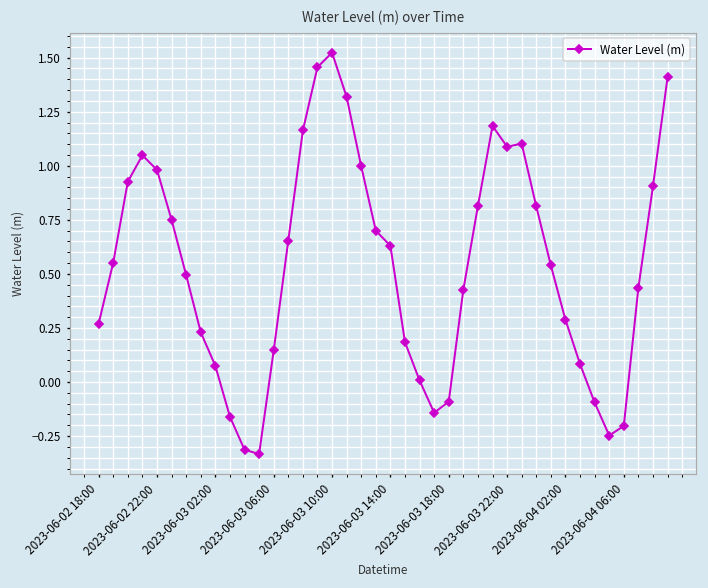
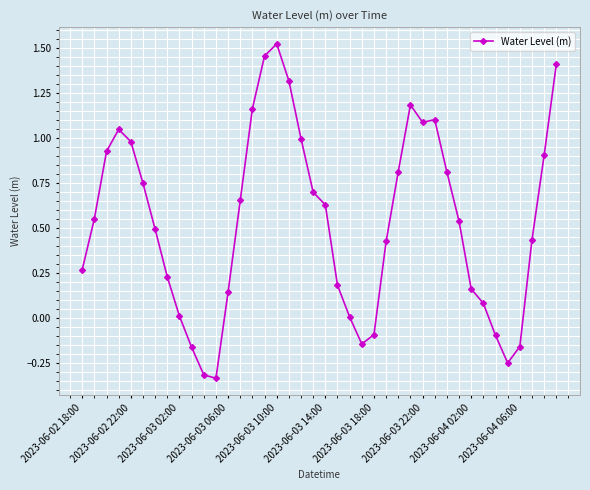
  {
    "2023-06-02 18:00": 0.27,
    "2023-06-02 22:00": 0.98,
-   "2023-06-03 02:00": 0.07,
+   "2023-06-03 02:00": 0.01,
    "2023-06-03 06:00": 0.15,
    "2023-06-03 10:00": 1.52,
    "2023-06-03 14:00": 0.63,
    "2023-06-03 18:00": -0.09,
    "2023-06-03 22:00": 1.09,
-   "2023-06-04 02:00": 0.29,
-   "2023-06-04 06:00": -0.20
+   "2023-06-04 02:00": 0.16,
+   "2023-06-04 06:00": -0.16
  }
